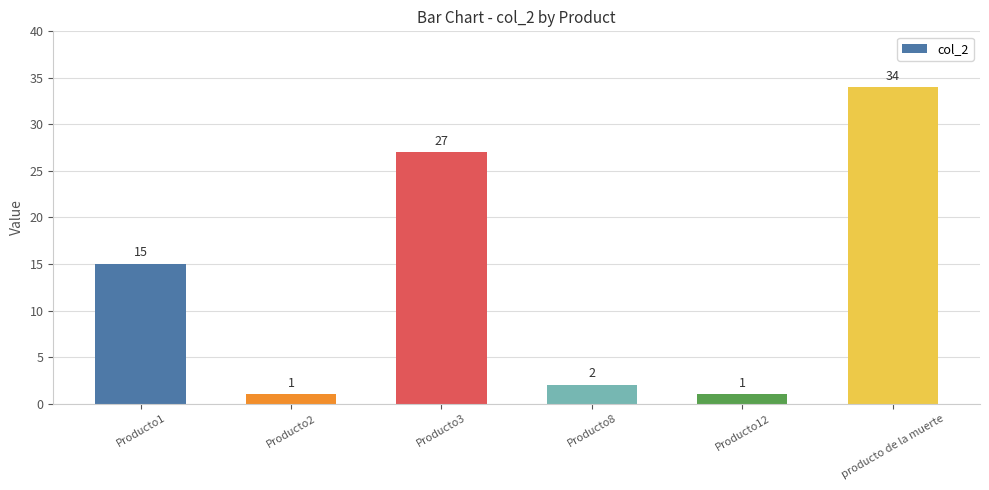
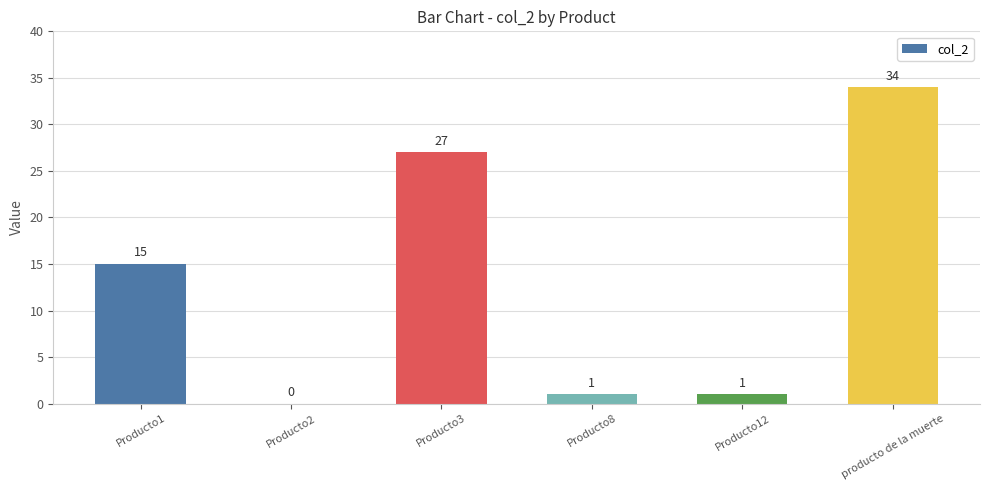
  {
    "Producto1": 15,
-   "Producto2": 1,
+   "Producto2": 0,
    "Producto3": 27,
-   "Producto8": 2,
+   "Producto8": 1,
    "Producto12": 1,
    "producto de la muerte": 34
  }
